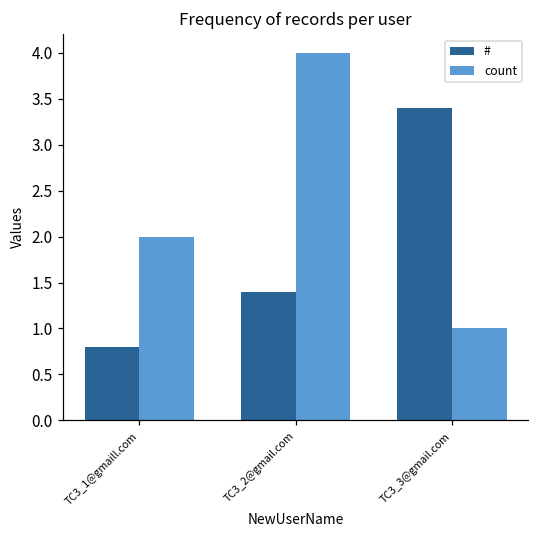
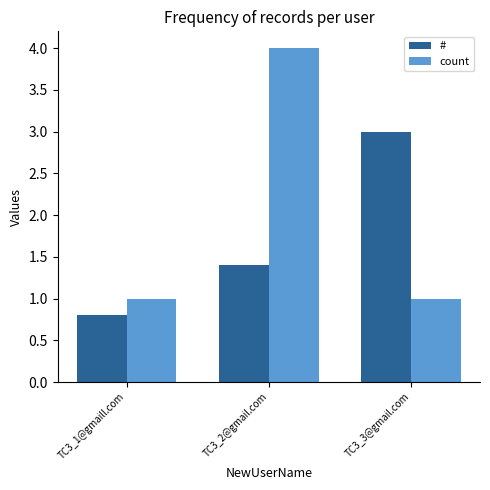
  {
    "#": {
      "TC3_1@gmaill.com": 0.8,
      "TC3_2@gmail.com": 1.4,
-     "TC3_3@gmail.com": 3.4
+     "TC3_3@gmail.com": 3.0
    },
    "count": {
-     "TC3_1@gmaill.com": 2,
+     "TC3_1@gmaill.com": 1,
      "TC3_2@gmail.com": 4,
      "TC3_3@gmail.com": 1
    }
  }
